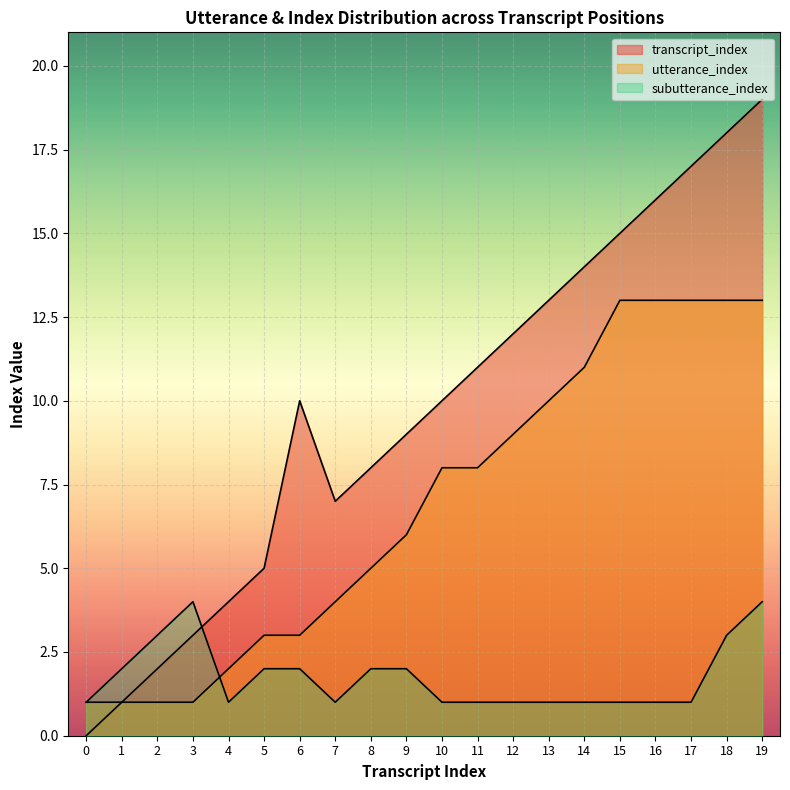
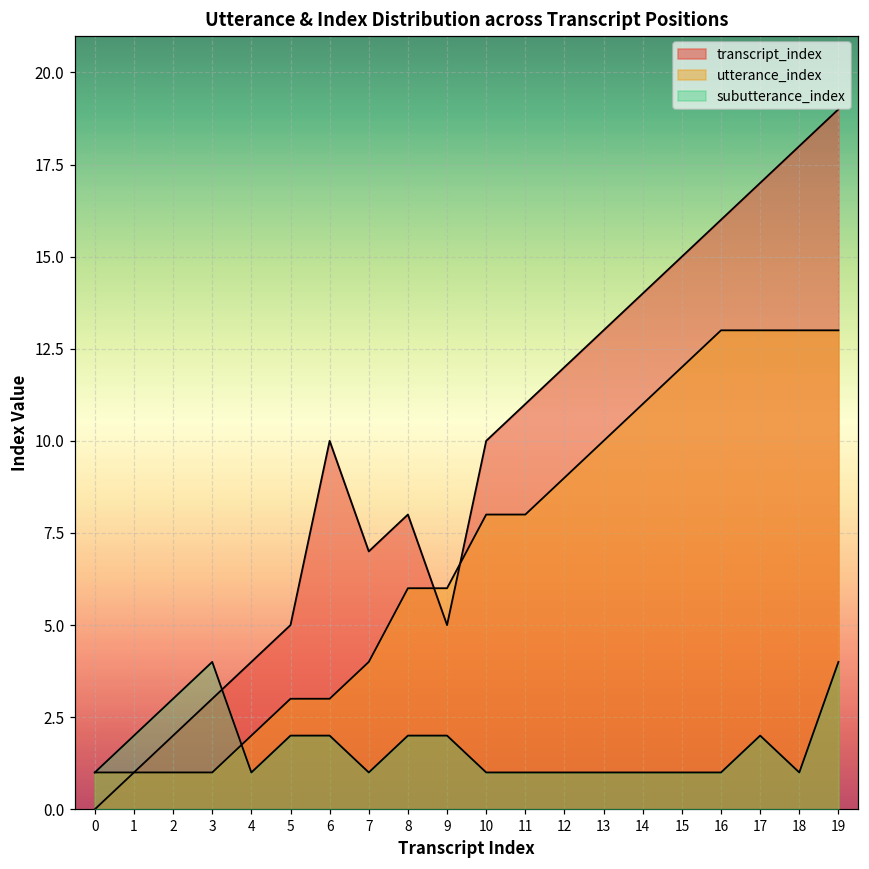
  {
    "transcript_index": {
      "0": 0,
      "2": 2,
      "3": 3,
      "4": 4,
      "5": 5,
      "6": 10,
      "7": 7,
      "8": 8,
-     "9": 9,
+     "9": 5,
      "10": 10,
      "11": 11,
      "12": 12,
      "13": 13,
      "14": 14,
      "15": 15,
      "16": 16,
      "17": 17,
      "18": 18
    },
    "utterance_index": {
      "2": 1,
      "3": 1,
      "4": 2,
      "5": 3,
      "6": 3,
      "7": 4,
-     "8": 5,
+     "8": 6,
      "9": 6,
      "10": 8,
      "11": 8,
      "12": 9,
      "13": 10,
      "14": 11,
-     "15": 13,
+     "15": 12,
      "16": 13,
      "17": 13,
      "18": 13,
      "19": 13
    },
    "subutterance_index": {
      "1": 2,
      "2": 3,
      "3": 4,
      "4": 1,
      "5": 2,
      "6": 2,
      "7": 1,
      "8": 2,
      "9": 2,
      "10": 1,
      "11": 1,
      "12": 1,
      "13": 1,
      "14": 1,
      "15": 1,
      "16": 1,
-     "17": 1,
-     "18": 3,
+     "17": 2,
+     "18": 1,
      "19": 4
    }
  }
